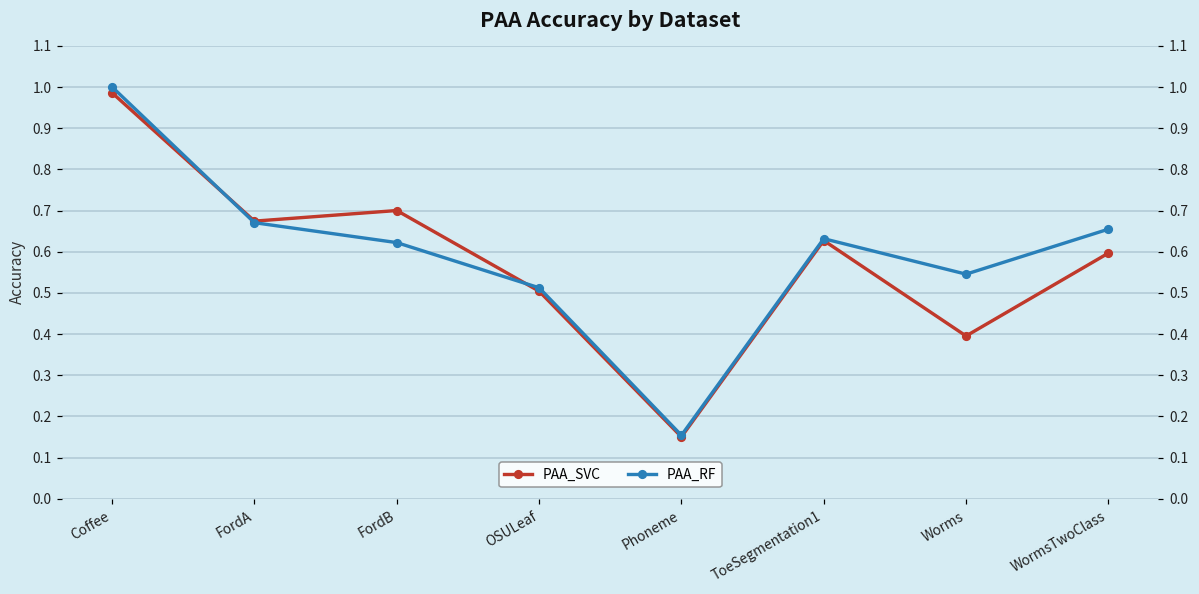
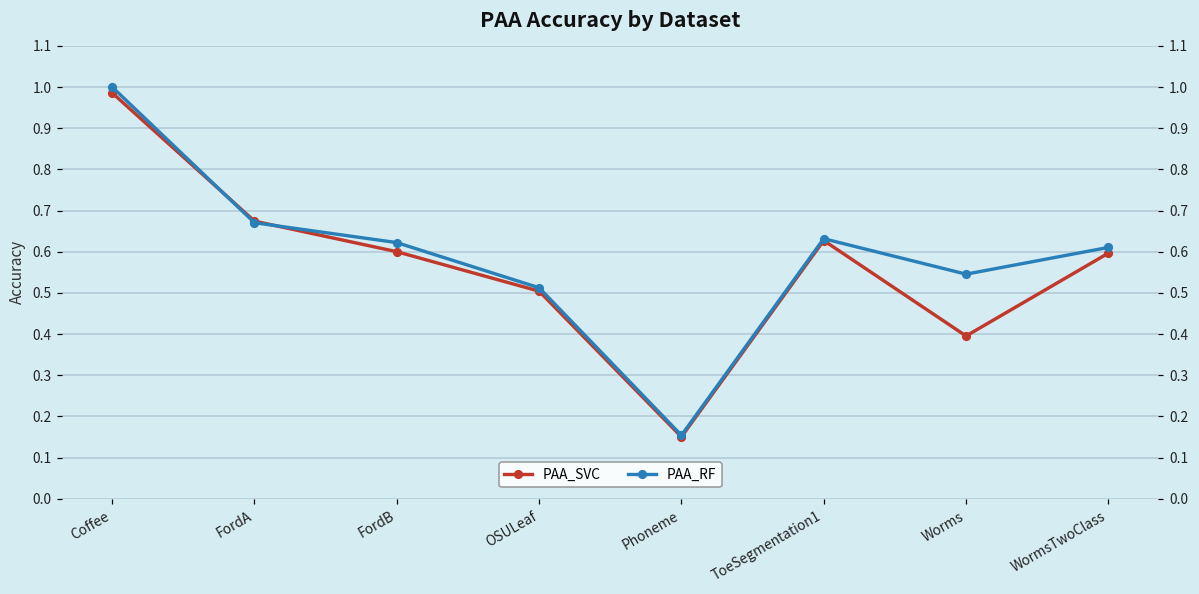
  {
    "PAA_SVC": {
      "Coffee": 0.99,
-     "FordB": 0.7,
+     "FordB": 0.6,
      "OSULeaf": 0.5,
      "Worms": 0.4,
      "WormsTwoClass": 0.6
    },
    "PAA_RF": {
      "Coffee": 1.00,
      "FordB": 0.62,
      "OSULeaf": 0.51,
      "Worms": 0.55,
-     "WormsTwoClass": 0.65
+     "WormsTwoClass": 0.61
    }
  }
